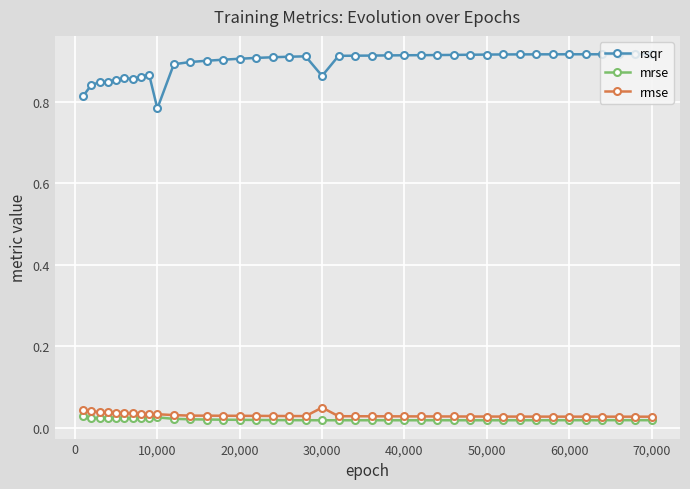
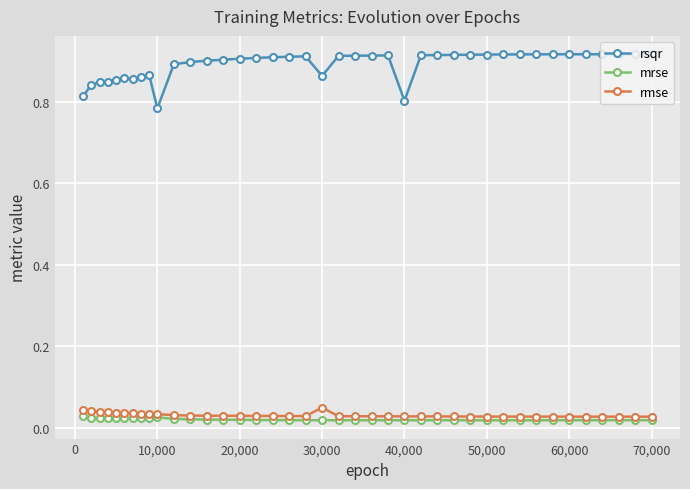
  {
    "rsqr": {
      "10,000": 0.78,
      "20,000": 0.90,
      "30,000": 0.86,
-     "40,000": 0.91,
+     "40,000": 0.80,
      "50,000": 0.92,
      "60,000": 0.92
    },
    "mrse": {
      "10,000": 0.03,
      "20,000": 0.02,
      "30,000": 0.02,
      "40,000": 0.02,
      "50,000": 0.02,
      "60,000": 0.02,
      "70,000": 0.02
    },
    "rmse": {
      "10,000": 0.03,
      "20,000": 0.03,
      "30,000": 0.05,
      "40,000": 0.03,
      "50,000": 0.03,
      "60,000": 0.03,
      "70,000": 0.03
    }
  }
